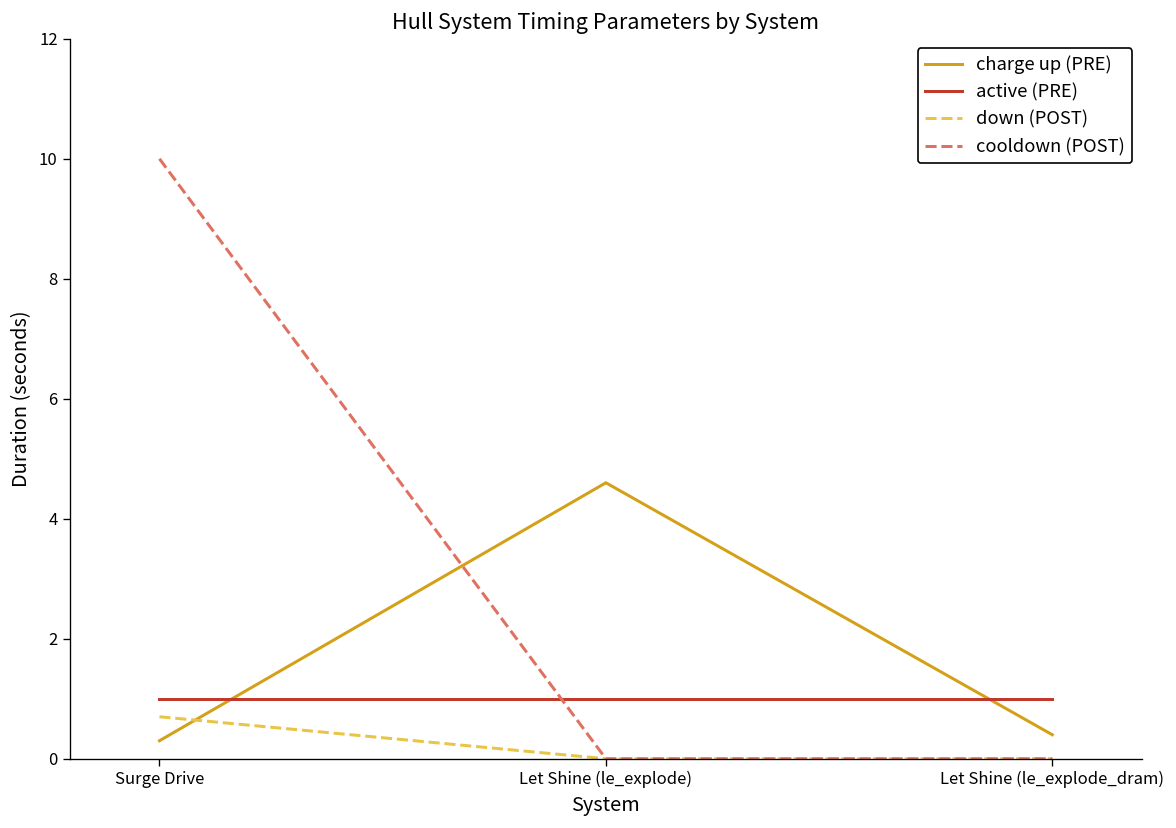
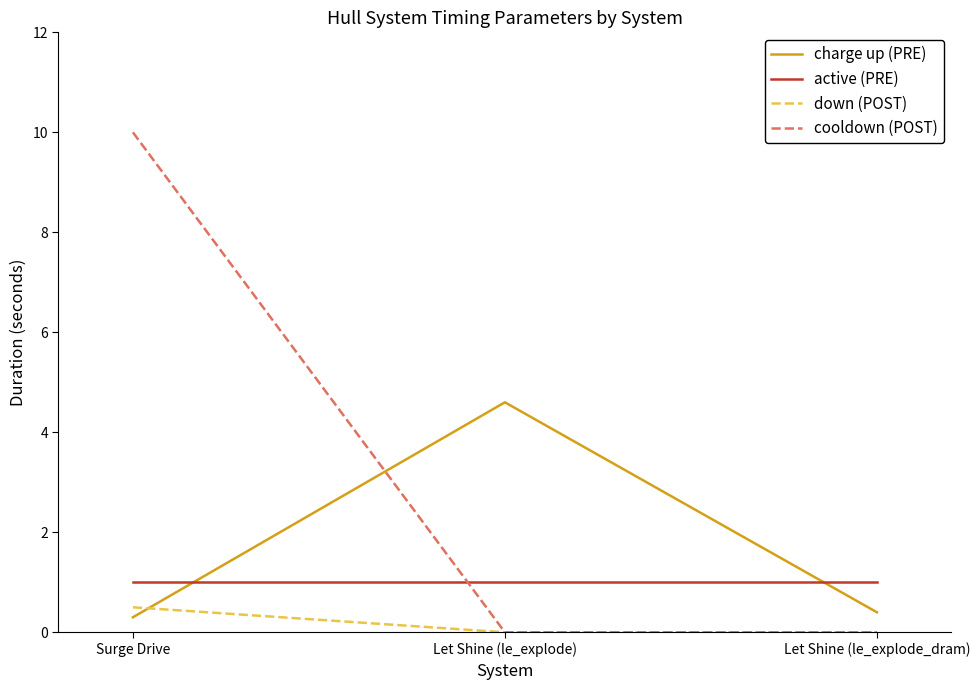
  {
    "charge up (PRE)": {
      "Surge Drive": 0.3,
      "Let Shine (le_explode)": 4.6,
      "Let Shine (le_explode_dram)": 0.4
    },
    "active (PRE)": {
      "Surge Drive": 1.0,
      "Let Shine (le_explode)": 1.0,
      "Let Shine (le_explode_dram)": 1.0
    },
    "down (POST)": {
-     "Surge Drive": 0.7
+     "Surge Drive": 0.5
    },
    "cooldown (POST)": {
      "Surge Drive": 10.0
    }
  }
